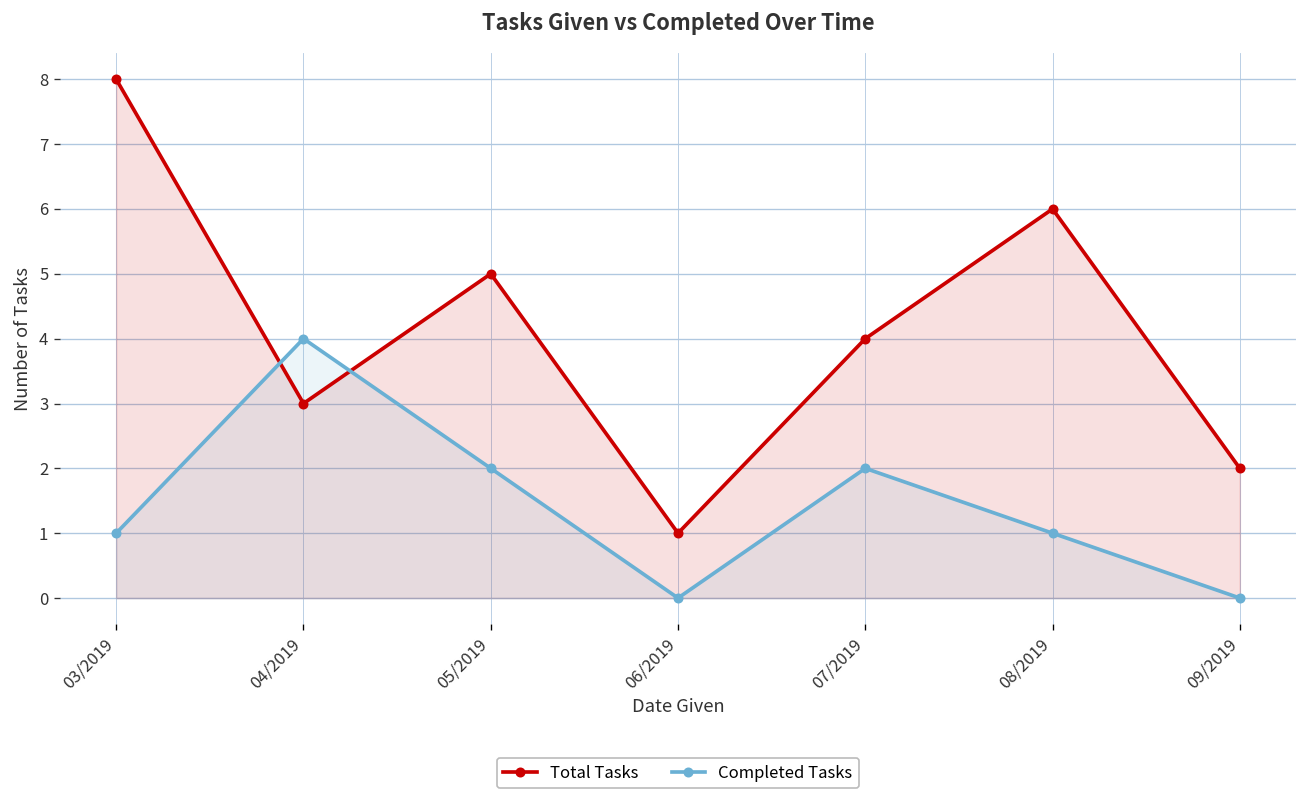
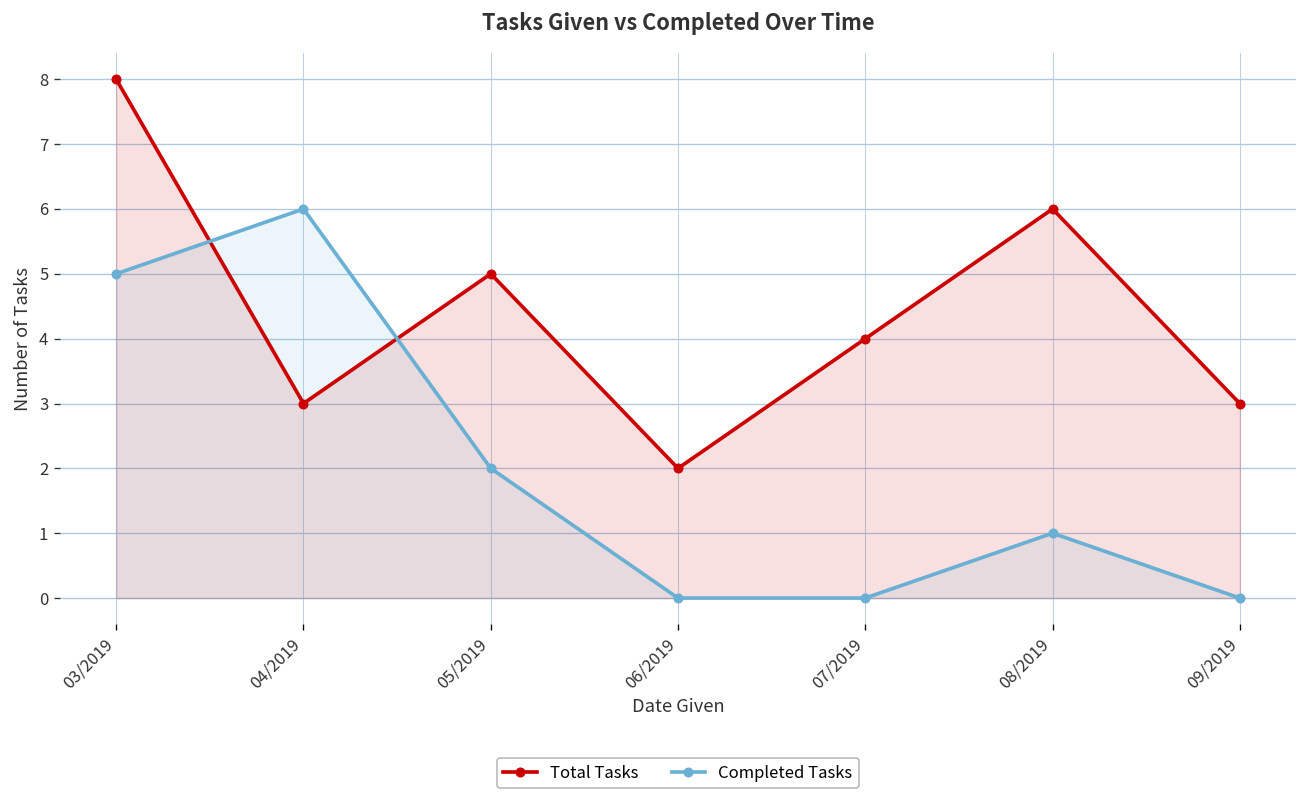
  {
    "Total Tasks": {
      "03/2019": 8,
      "04/2019": 3,
      "05/2019": 5,
-     "06/2019": 1,
+     "06/2019": 2,
      "07/2019": 4,
      "08/2019": 6,
-     "09/2019": 2
+     "09/2019": 3
    },
    "Completed Tasks": {
-     "03/2019": 1,
-     "04/2019": 4,
+     "03/2019": 5,
+     "04/2019": 6,
      "05/2019": 2,
      "06/2019": 0,
-     "07/2019": 2,
+     "07/2019": 0,
      "08/2019": 1,
      "09/2019": 0
    }
  }
